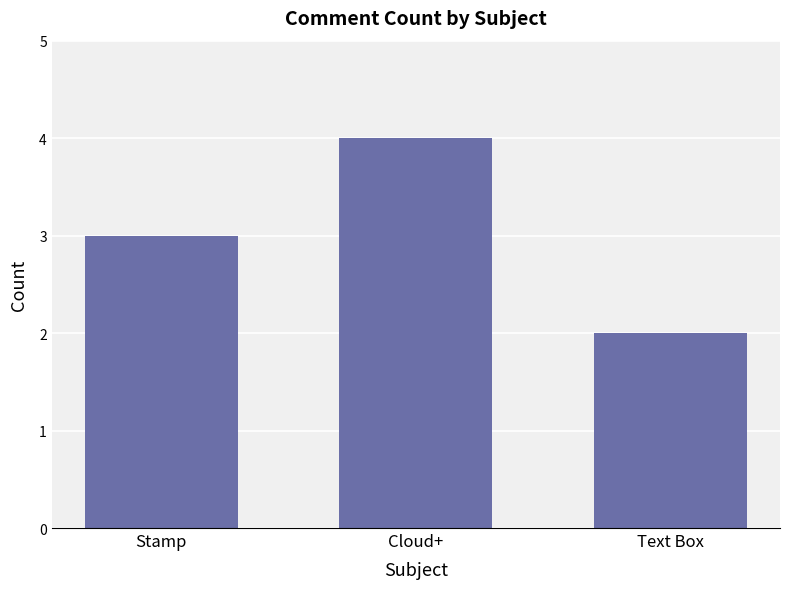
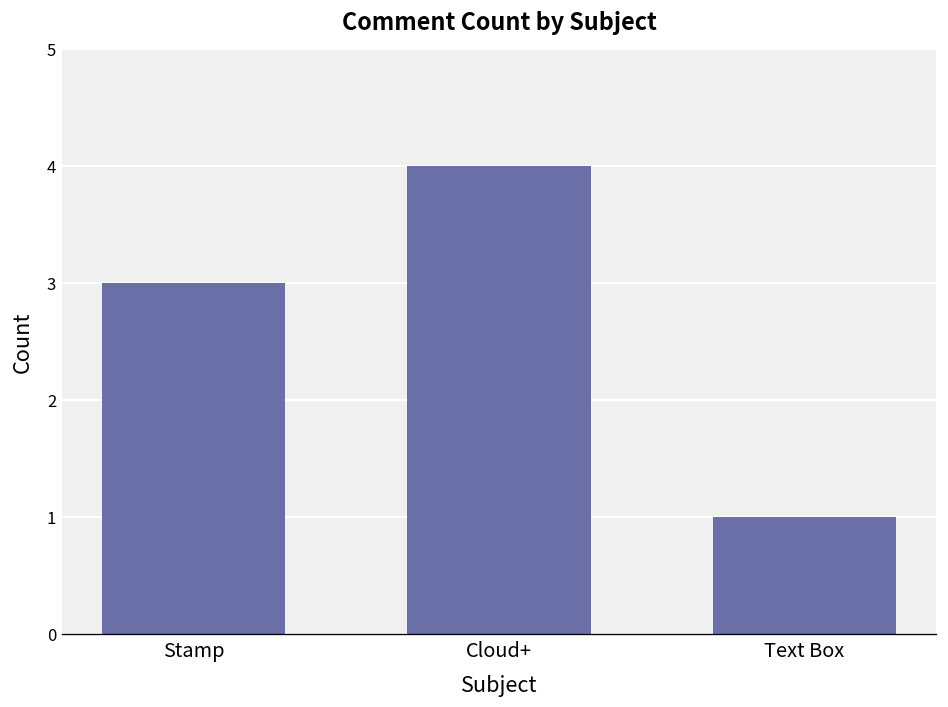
  {
    "Stamp": 3,
    "Cloud+": 4,
-   "Text Box": 2
+   "Text Box": 1
  }
